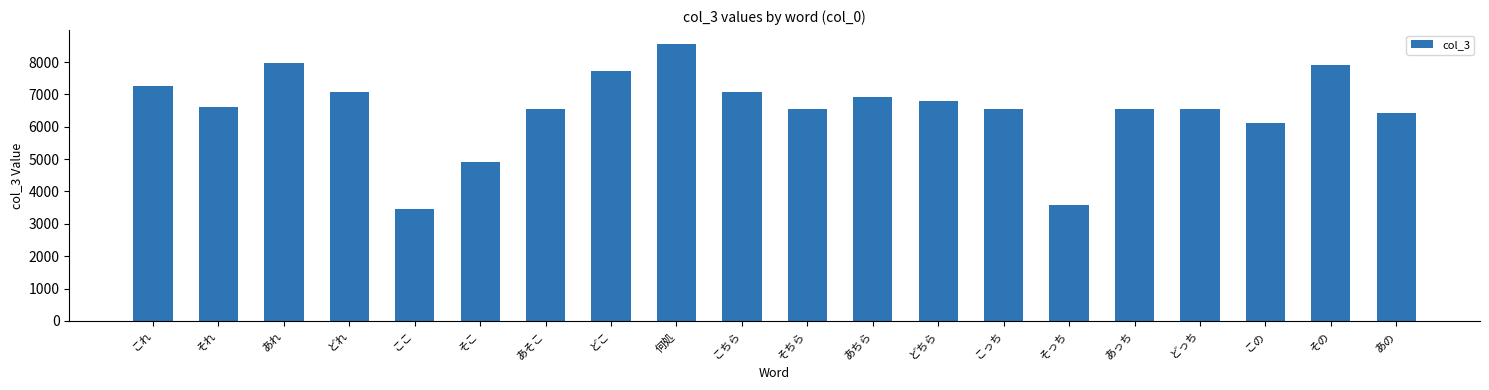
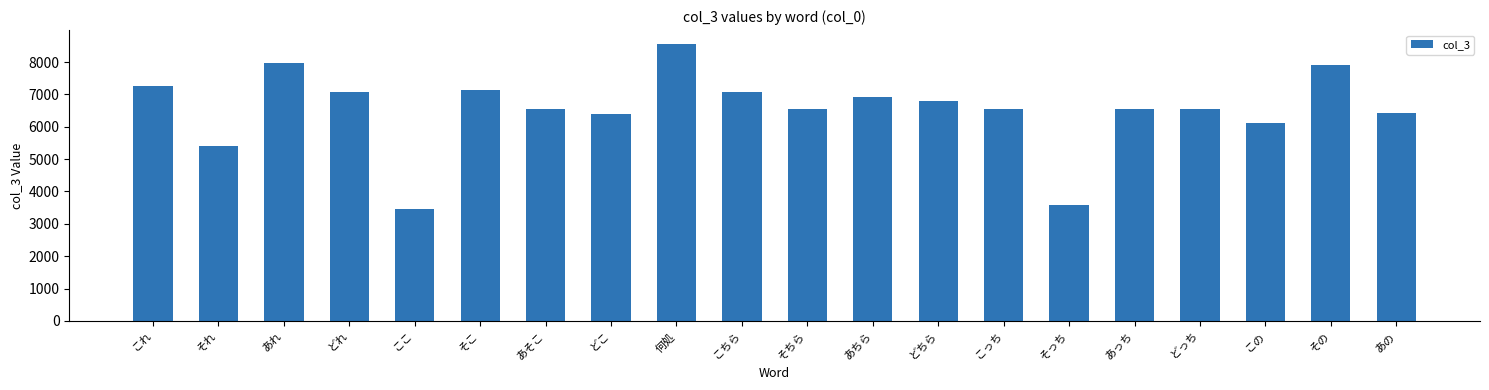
  {
    "これ": 7300,
-   "それ": 6600,
+   "それ": 5400,
    "あれ": 8000,
    "どれ": 7100,
    "ここ": 3500,
-   "そこ": 4900,
+   "そこ": 7100,
    "あそこ": 6600,
-   "どこ": 7700,
+   "どこ": 6400,
    "何処": 8600,
    "こちら": 7100,
    "そちら": 6600,
    "あちら": 6900,
    "どちら": 6800,
    "こっち": 6600,
    "そっち": 3600,
    "あっち": 6600,
    "どっち": 6600,
    "この": 6100,
    "その": 7900,
    "あの": 6400
  }
